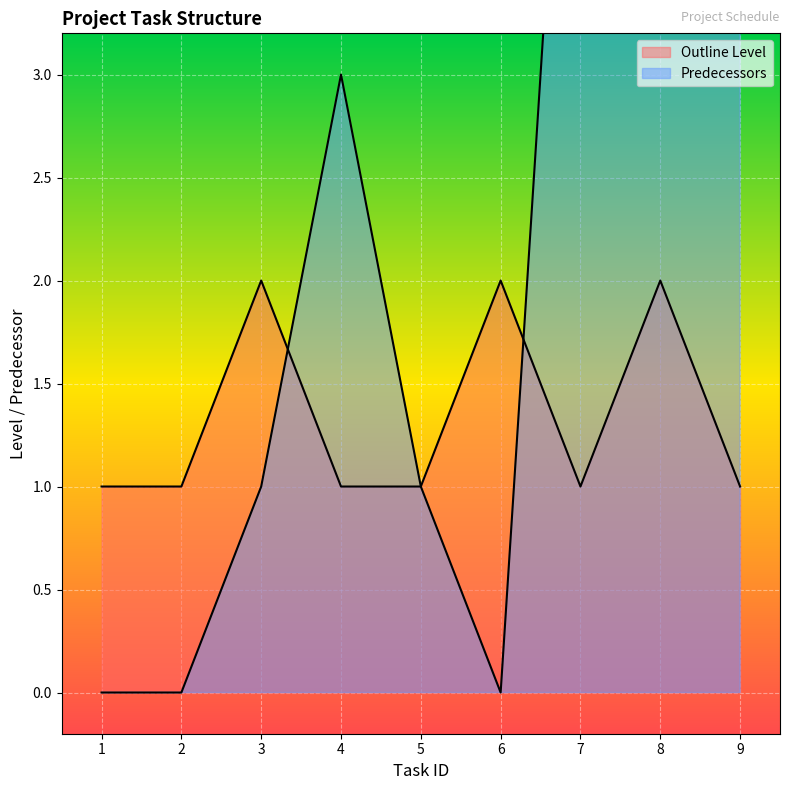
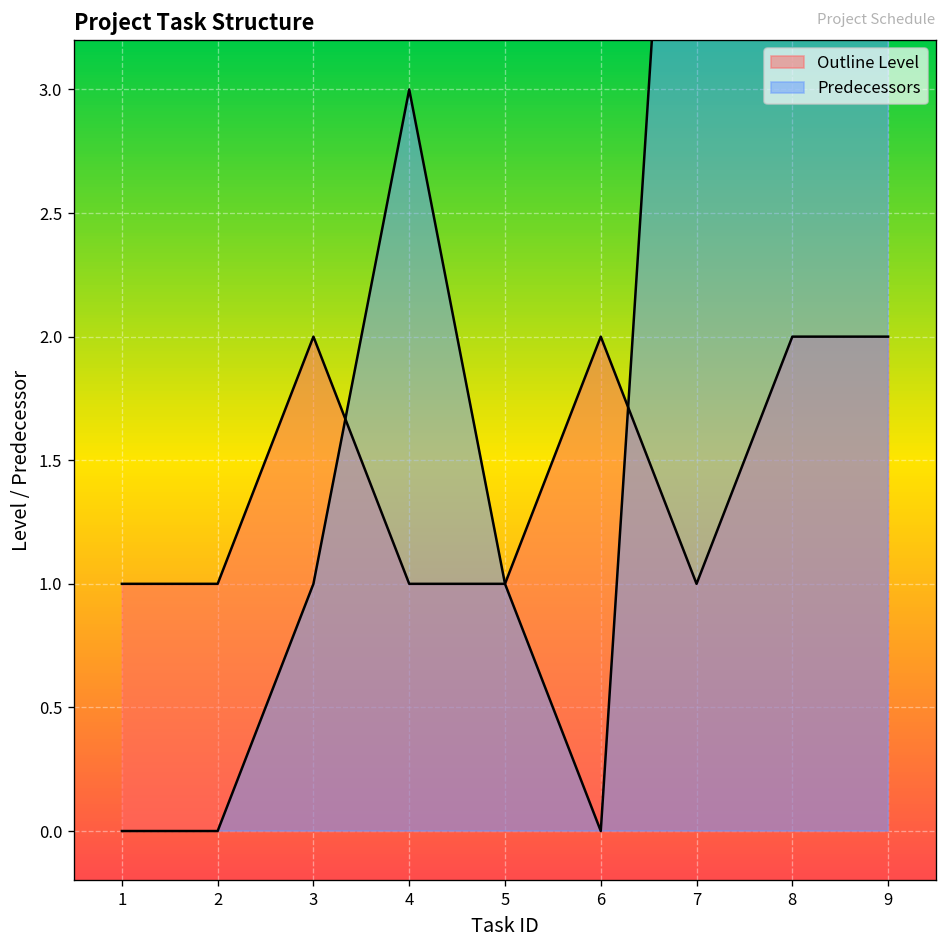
  {
    "Outline Level": {
      "1": 1,
      "2": 1,
      "3": 2,
      "4": 1,
      "6": 2,
      "7": 1,
      "8": 2,
-     "9": 1
+     "9": 2
    },
    "Predecessors": {
      "1": 0,
      "2": 0,
      "3": 1,
      "4": 3,
      "6": 0
    }
  }
